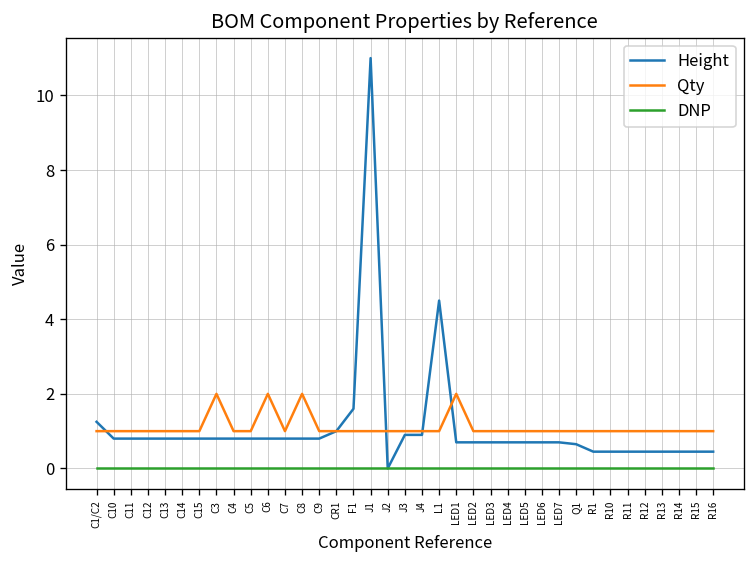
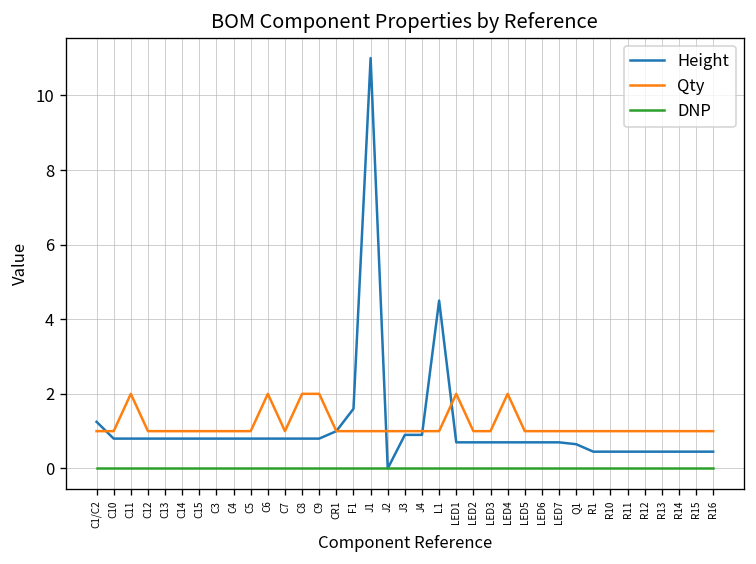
  {
    "Height": {
      "C1/C2": 1.3,
      "C10": 0.8,
      "C11": 0.8,
      "C12": 0.8,
      "C13": 0.8,
      "C14": 0.8,
      "C15": 0.8,
      "C3": 0.8,
      "C4": 0.8,
      "C5": 0.8,
      "C6": 0.8,
      "C7": 0.8,
      "C8": 0.8,
      "C9": 0.8,
      "F1": 1.6,
      "J1": 11,
      "J3": 0.9,
      "J4": 0.9,
      "L1": 4.5,
      "LED1": 0.7,
      "LED2": 0.7,
      "LED3": 0.7,
      "LED4": 0.7,
      "LED5": 0.7,
      "LED6": 0.7,
      "LED7": 0.7,
      "Q1": 0.7,
      "R1": 0.5,
      "R10": 0.5,
      "R11": 0.5,
      "R12": 0.5,
      "R13": 0.5,
      "R14": 0.5,
      "R15": 0.5,
      "R16": 0.5
    },
    "Qty": {
      "C1/C2": 1,
      "C10": 1,
-     "C11": 1,
+     "C11": 2,
      "C12": 1,
      "C13": 1,
      "C14": 1,
      "C15": 1,
-     "C3": 2,
+     "C3": 1,
      "C4": 1,
      "C5": 1,
      "C6": 2,
      "C7": 1,
      "C8": 2,
-     "C9": 1,
+     "C9": 2,
      "F1": 1,
      "J1": 1,
      "J2": 1,
      "J3": 1,
      "J4": 1,
      "L1": 1,
      "LED1": 2,
      "LED2": 1,
      "LED3": 1,
-     "LED4": 1,
+     "LED4": 2,
      "LED5": 1,
      "LED6": 1,
      "LED7": 1,
      "Q1": 1,
      "R1": 1,
      "R10": 1,
      "R11": 1,
      "R12": 1,
      "R13": 1,
      "R14": 1,
      "R15": 1,
      "R16": 1
    },
    "DNP": {
      "C1/C2": 0,
      "C10": 0,
      "C11": 0,
      "C12": 0,
      "C13": 0,
      "C14": 0,
      "C15": 0,
      "C3": 0,
      "C4": 0,
      "C5": 0,
      "C6": 0,
      "C7": 0,
      "C8": 0,
      "C9": 0,
      "CR1": 0,
      "F1": 0,
      "J1": 0,
      "J3": 0,
      "J4": 0,
      "L1": 0,
      "LED1": 0,
      "LED2": 0,
      "LED3": 0,
      "LED4": 0,
      "LED5": 0,
      "LED6": 0,
      "LED7": 0,
      "Q1": 0,
      "R1": 0,
      "R10": 0,
      "R11": 0,
      "R12": 0,
      "R13": 0,
      "R14": 0,
      "R15": 0,
      "R16": 0
    }
  }
